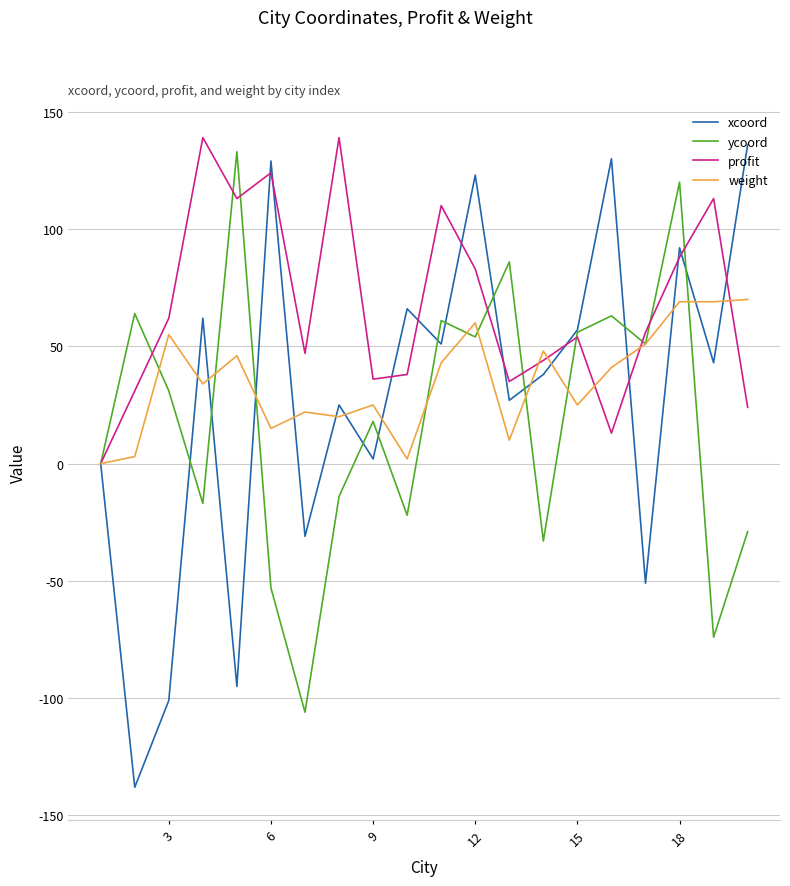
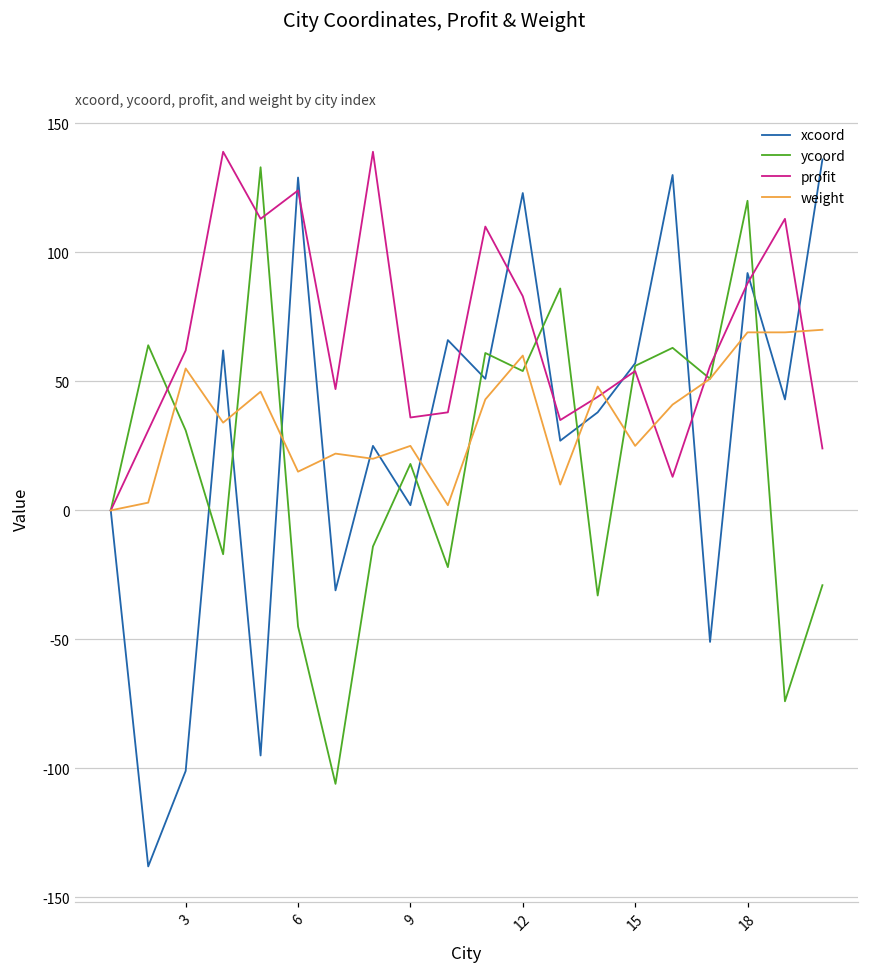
  {
    "xcoord": {
      "3": -101,
      "6": 129,
      "9": 2,
      "12": 123,
      "18": 92
    },
    "ycoord": {
      "3": 31,
-     "6": -53,
+     "6": -45,
      "9": 18,
      "12": 54,
      "18": 120
    },
    "profit": {
      "3": 62,
      "6": 124,
      "9": 36,
      "12": 83,
      "15": 54,
      "18": 88
    },
    "weight": {
      "3": 55,
      "6": 15,
      "9": 25,
      "12": 60,
      "15": 25,
      "18": 69
    }
  }
